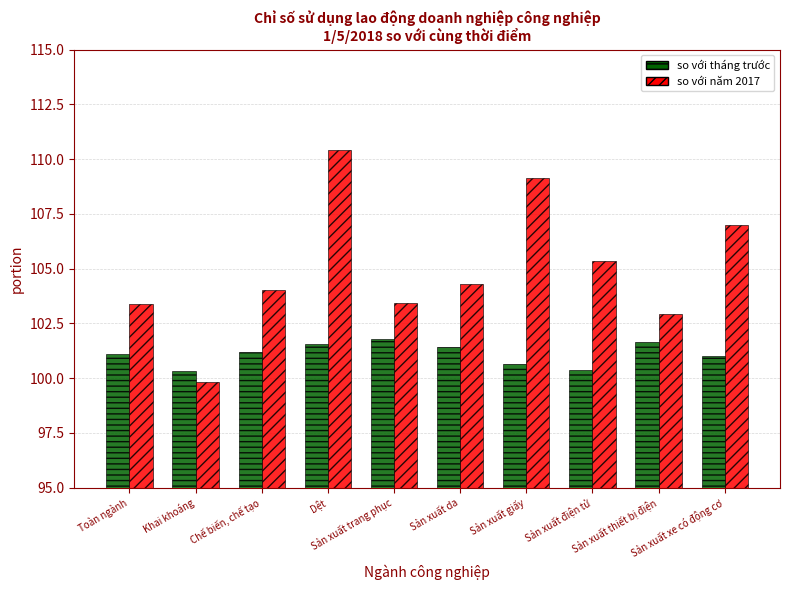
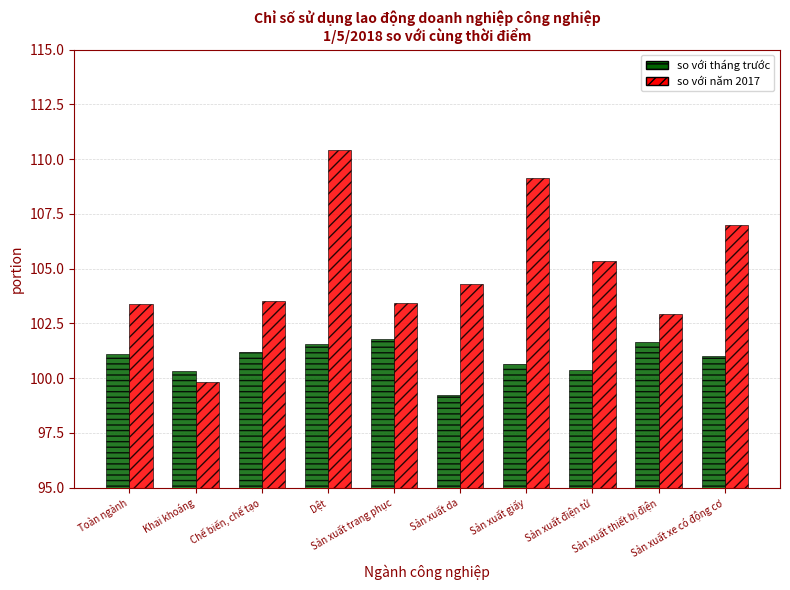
  {
    "so với tháng trước": {
      "Toàn ngành": 101.1,
      "Khai khoáng": 100.3,
      "Chế biến, chế tạo": 101.2,
      "Dệt": 101.6,
      "Sản xuất trang phục": 101.8,
-     "Sản xuất da": 101.4,
+     "Sản xuất da": 99.3,
      "Sản xuất giấy": 100.6,
      "Sản xuất điện tử": 100.4,
      "Sản xuất thiết bị điện": 101.6,
      "Sản xuất xe có động cơ": 101.0
    },
    "so với năm 2017": {
      "Toàn ngành": 103.4,
      "Khai khoáng": 99.8,
-     "Chế biến, chế tạo": 104.0,
+     "Chế biến, chế tạo": 103.5,
      "Dệt": 110.4,
      "Sản xuất trang phục": 103.4,
      "Sản xuất da": 104.3,
      "Sản xuất giấy": 109.2,
      "Sản xuất điện tử": 105.4,
      "Sản xuất thiết bị điện": 102.9,
      "Sản xuất xe có động cơ": 107.0
    }
  }
